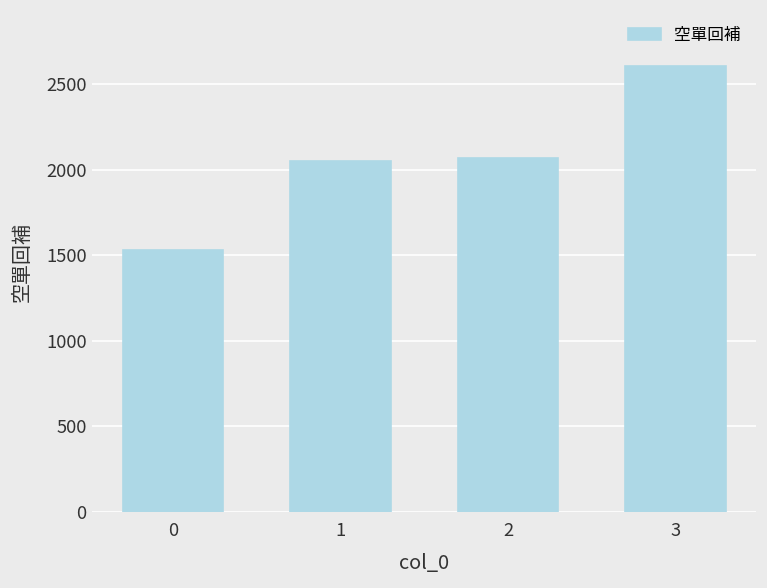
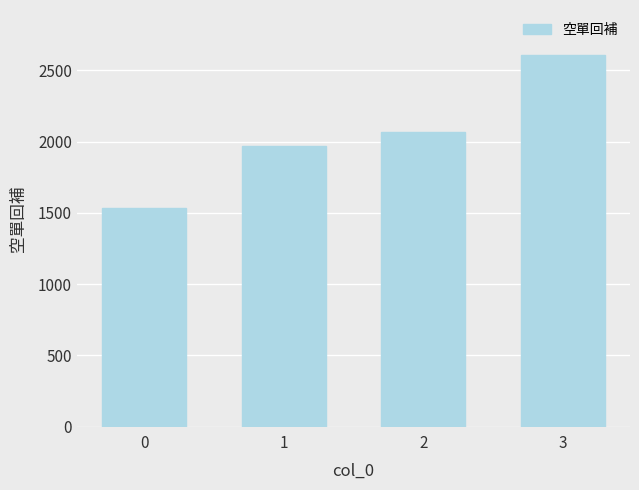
  {
    "0": 1530,
-   "1": 2050,
+   "1": 1970,
    "2": 2070,
    "3": 2610
  }
